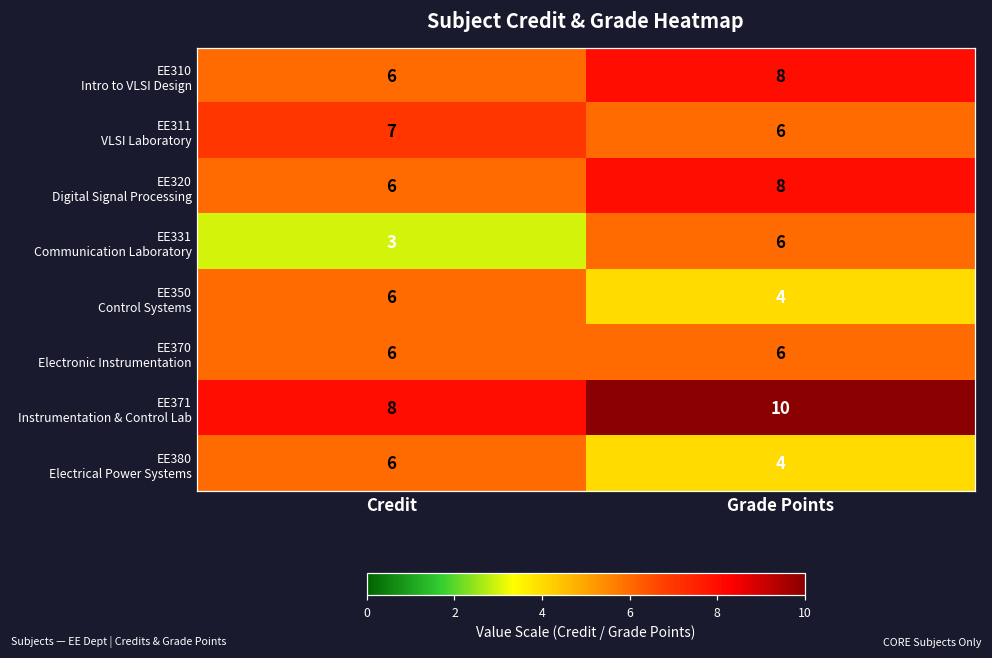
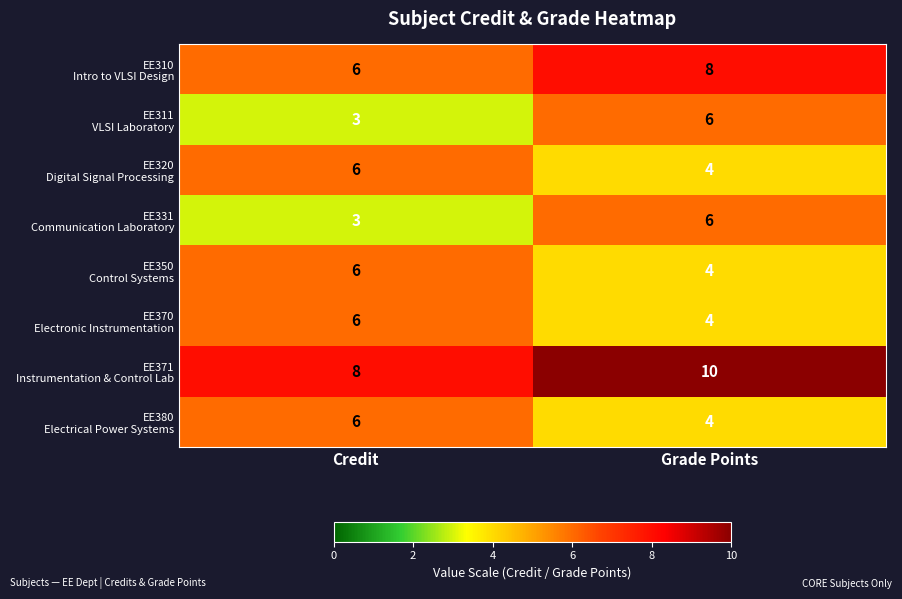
  {
    "EE310 Intro to VLSI Design": {
      "Credit": 6,
      "Grade Points": 8
    },
    "EE311 VLSI Laboratory": {
-     "Credit": 7,
+     "Credit": 3,
      "Grade Points": 6
    },
    "EE320 Digital Signal Processing": {
      "Credit": 6,
-     "Grade Points": 8
+     "Grade Points": 4
    },
    "EE331 Communication Laboratory": {
      "Credit": 3,
      "Grade Points": 6
    },
    "EE350 Control Systems": {
      "Credit": 6,
      "Grade Points": 4
    },
    "EE370 Electronic Instrumentation": {
      "Credit": 6,
-     "Grade Points": 6
+     "Grade Points": 4
    },
    "EE371 Instrumentation & Control Lab": {
      "Credit": 8,
      "Grade Points": 10
    },
    "EE380 Electrical Power Systems": {
      "Credit": 6,
      "Grade Points": 4
    }
  }
